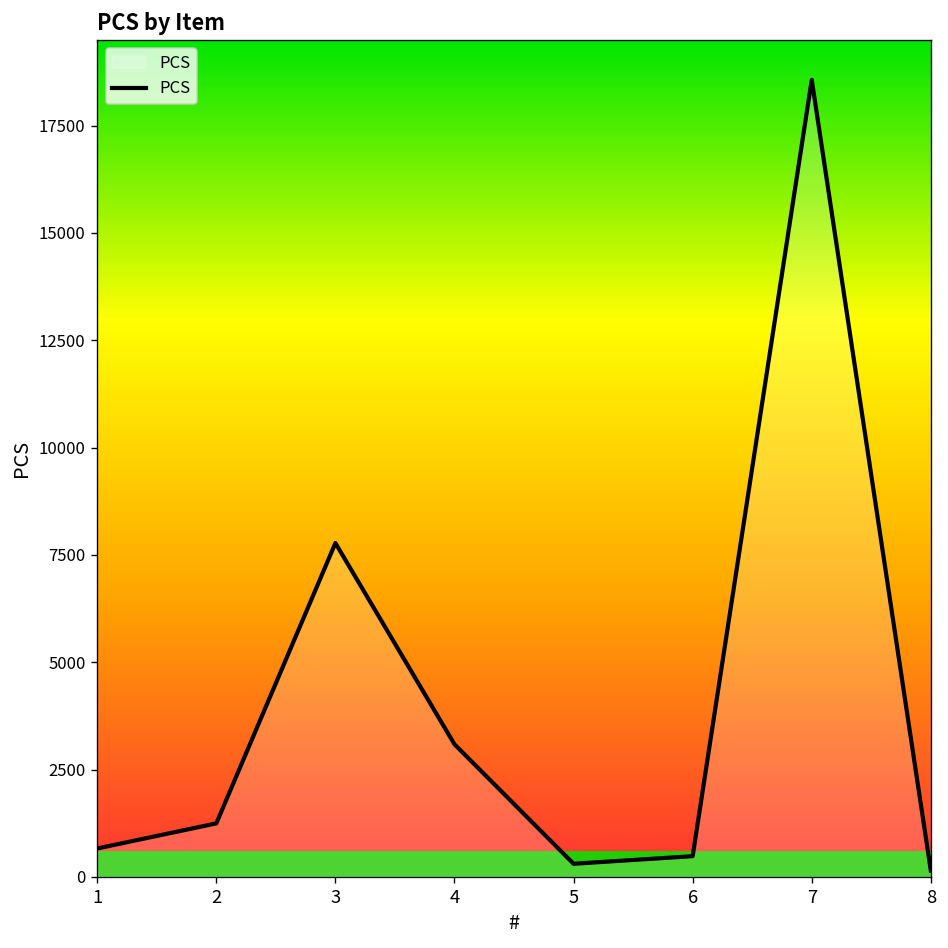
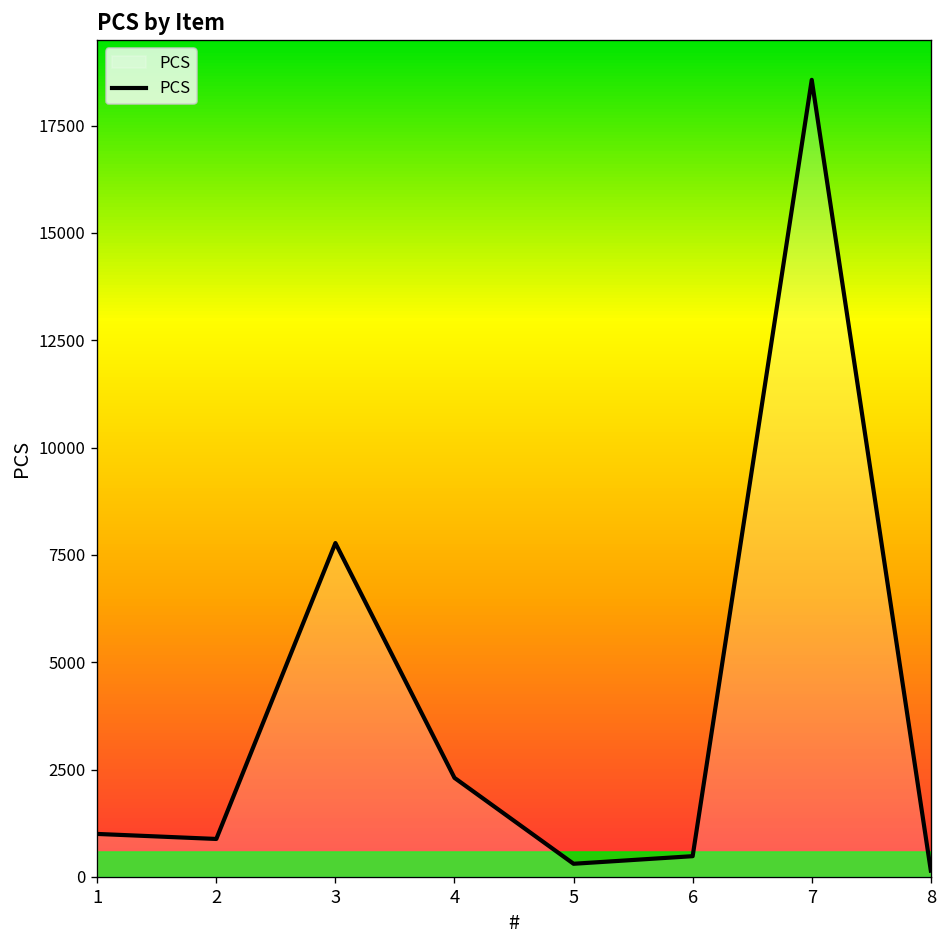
  {
-   "1": 700,
-   "2": 1200,
+   "1": 1000,
+   "2": 900,
    "3": 7800,
-   "4": 3100,
+   "4": 2300,
    "7": 18600
  }
